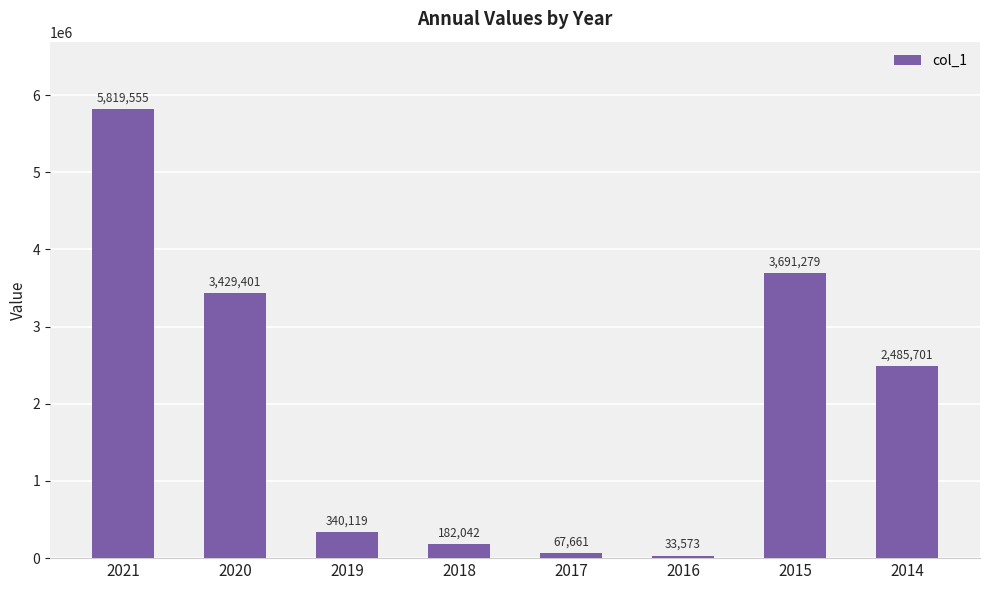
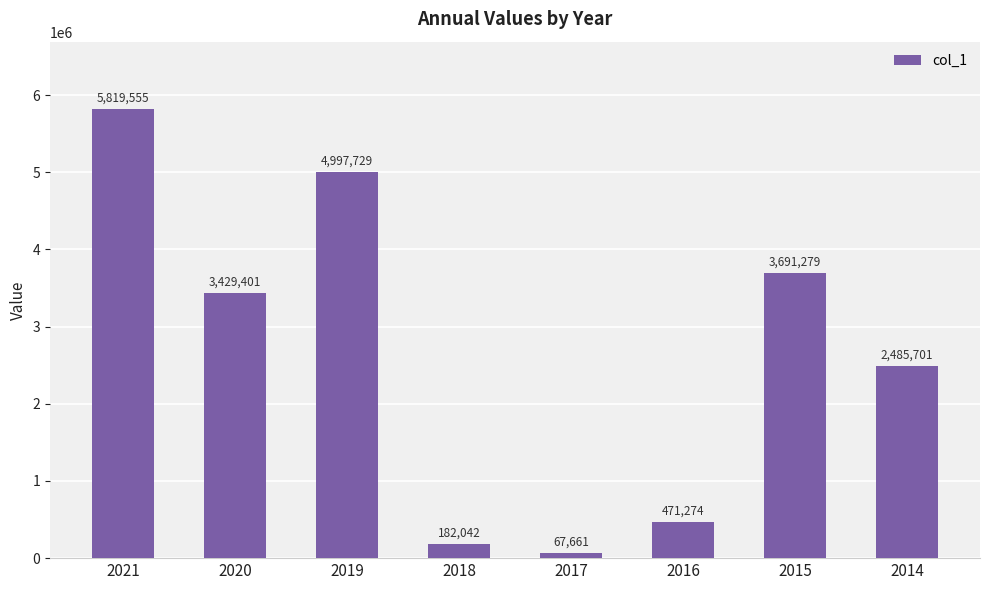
  {
    "2021": "5,819,555",
    "2020": "3,429,401",
-   "2019": "340,119",
+   "2019": "4,997,729",
    "2018": "182,042",
    "2017": "67,661",
-   "2016": "33,573",
+   "2016": "471,274",
    "2015": "3,691,279",
    "2014": "2,485,701"
  }
